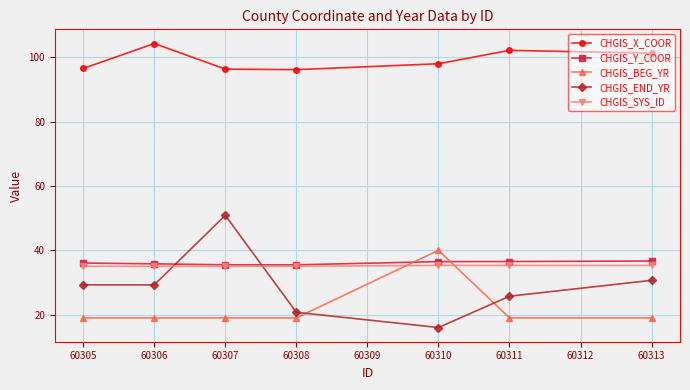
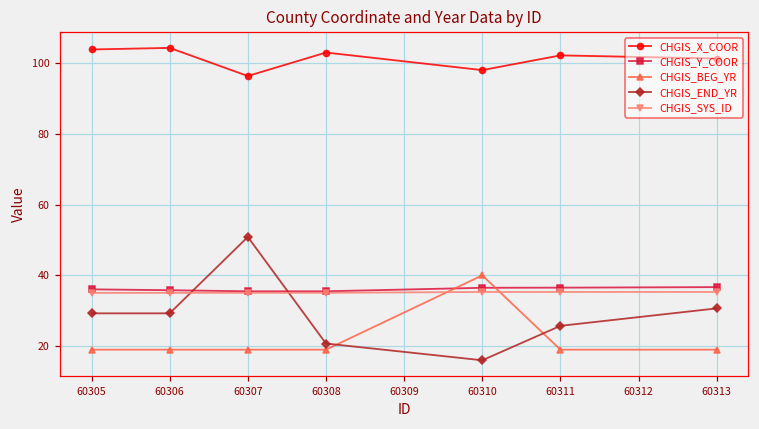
  {
    "CHGIS_X_COOR": {
-     "60305": 97,
+     "60305": 104,
      "60306": 104,
      "60307": 96,
-     "60308": 96,
+     "60308": 103,
      "60310": 98,
      "60311": 102
    }
  }
